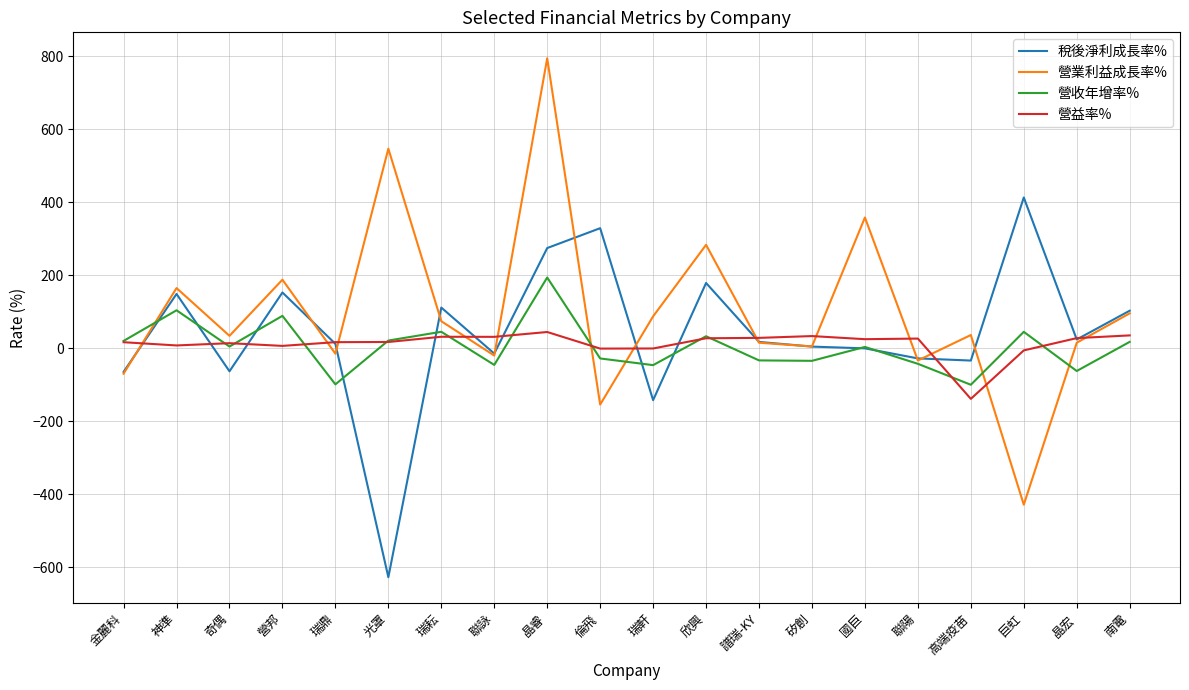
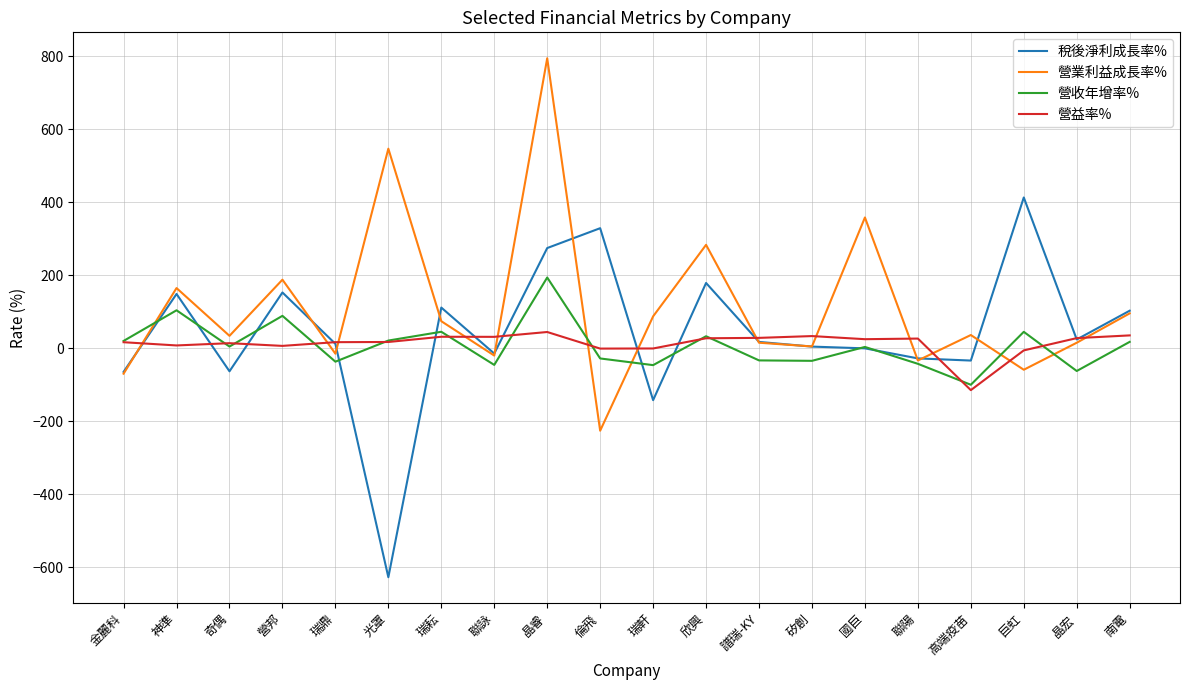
  {
    "稅後淨利成長率%": {
      "神準": 150,
      "奇偶": -60,
      "營邦": 150,
      "光罩": -630,
      "瑞耘": 110,
      "晶睿": 270,
      "倫飛": 330,
      "瑞軒": -140,
      "欣興": 180,
      "高端疫苗": -30,
      "巨虹": 410,
      "南電": 100
    },
    "營業利益成長率%": {
      "神準": 170,
      "奇偶": 30,
      "營邦": 190,
      "瑞鼎": -10,
      "光罩": 550,
      "瑞耘": 70,
      "晶睿": 790,
-     "倫飛": -150,
+     "倫飛": -230,
      "瑞軒": 90,
      "欣興": 280,
      "國巨": 360,
      "高端疫苗": 40,
-     "巨虹": -430,
+     "巨虹": -60,
      "晶宏": 20,
      "南電": 100
    },
    "營收年增率%": {
      "神準": 100,
      "奇偶": 0,
      "營邦": 90,
-     "瑞鼎": -100,
+     "瑞鼎": -40,
      "瑞耘": 50,
      "聯詠": -50,
      "晶睿": 190,
      "倫飛": -30,
      "瑞軒": -50,
      "譜瑞-KY": -30,
      "矽創": -30,
      "聯陽": -40,
      "高端疫苗": -100,
      "巨虹": 50,
      "晶宏": -60,
      "南電": 20
    },
    "營益率%": {
      "神準": 10,
      "奇偶": 10,
      "營邦": 10,
      "瑞耘": 30,
      "聯詠": 30,
      "晶睿": 40,
      "倫飛": 0,
      "瑞軒": 0,
      "譜瑞-KY": 30,
      "矽創": 30,
      "國巨": 30,
      "聯陽": 30,
-     "高端疫苗": -140,
+     "高端疫苗": -110,
      "巨虹": -10,
      "南電": 40
    }
  }
